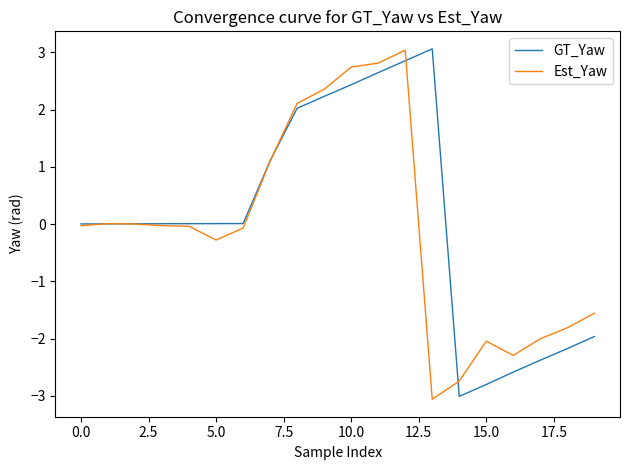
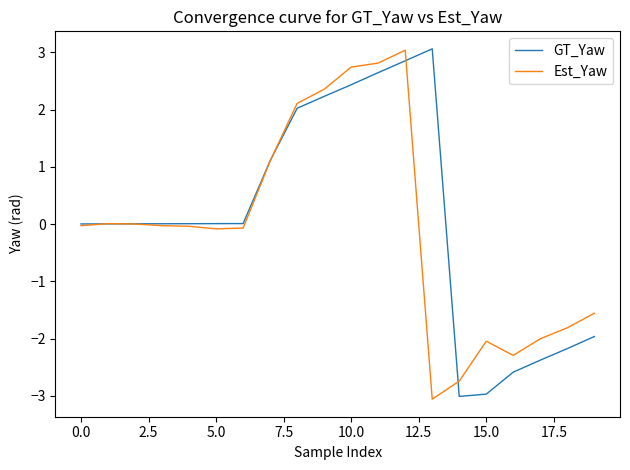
  {
    "GT_Yaw": {
      "5.0": 0.0,
      "10.0": 2.4,
-     "15.0": -2.8
+     "15.0": -3.0
    },
    "Est_Yaw": {
-     "5.0": -0.3,
+     "5.0": -0.1,
      "10.0": 2.7,
      "15.0": -2.0
    }
  }
